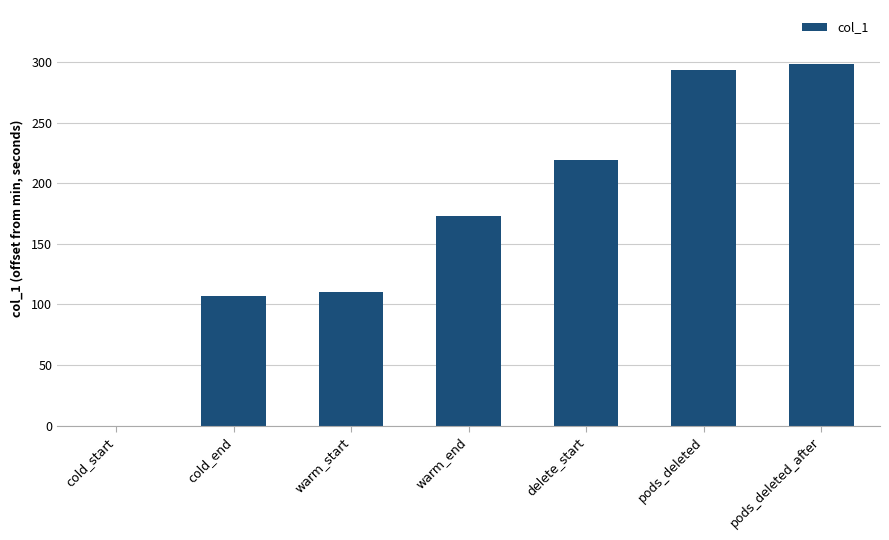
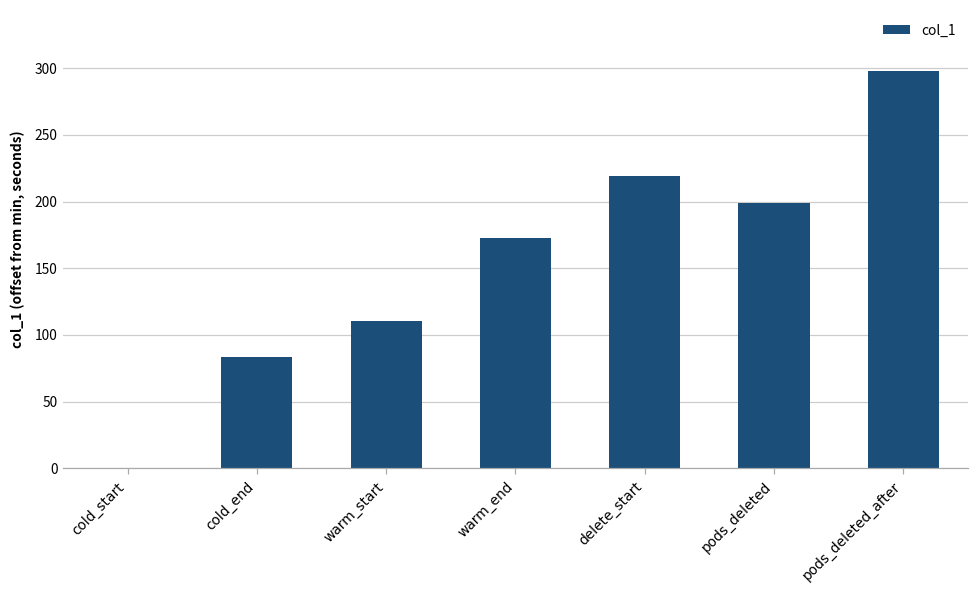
  {
    "cold_start": 0,
-   "cold_end": 107,
+   "cold_end": 83,
    "warm_start": 110,
    "warm_end": 173,
    "delete_start": 219,
-   "pods_deleted": 293,
+   "pods_deleted": 199,
    "pods_deleted_after": 298
  }
